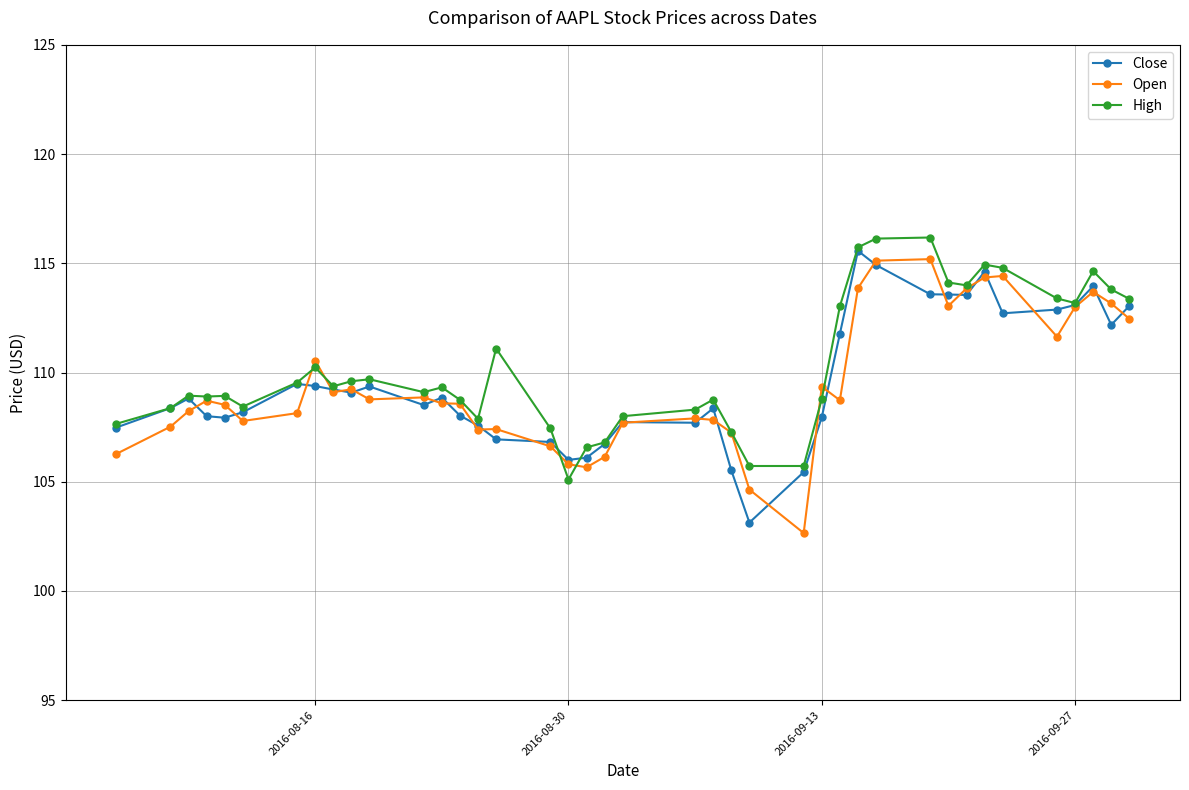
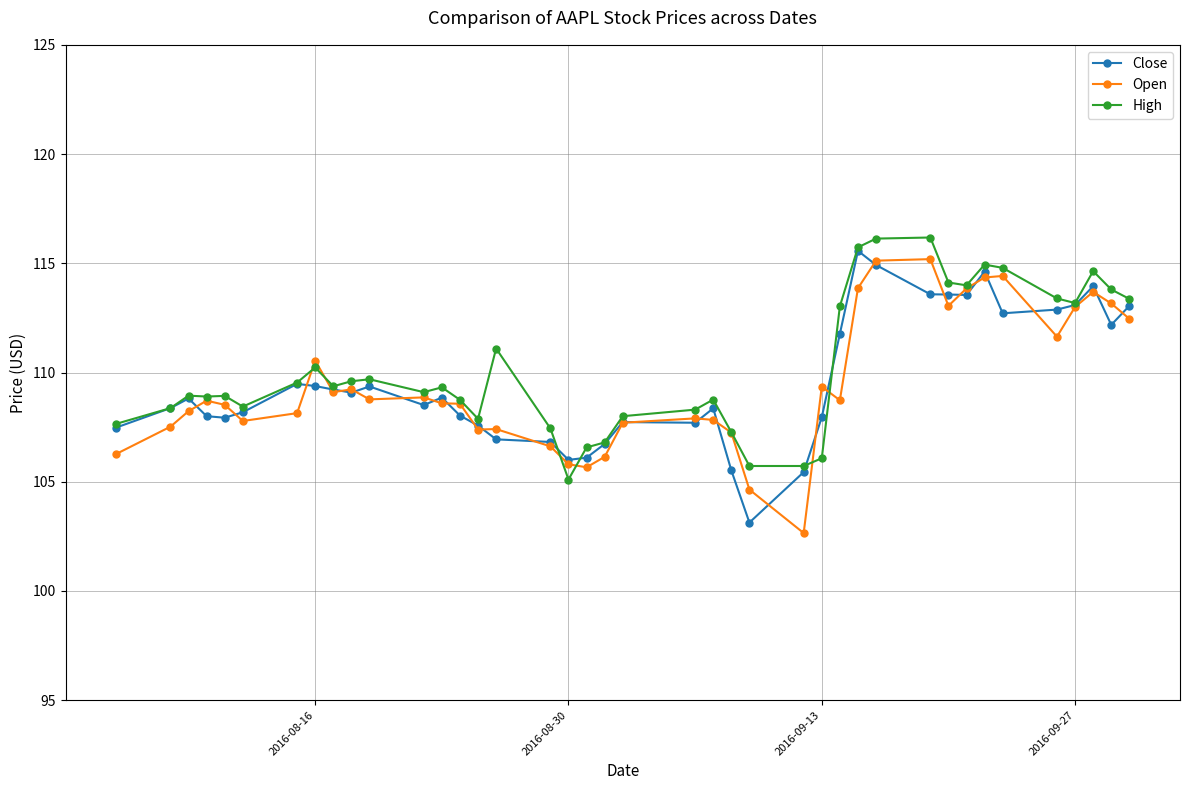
  {
    "Close": {
      "2016-08-16": 109.4,
      "2016-08-30": 106.0,
      "2016-09-13": 107.9
    },
    "Open": {
      "2016-08-16": 110.5,
      "2016-08-30": 105.8,
      "2016-09-13": 109.4
    },
    "High": {
      "2016-08-16": 110.2,
      "2016-08-30": 105.1,
-     "2016-09-13": 108.8
+     "2016-09-13": 106.1
    }
  }
